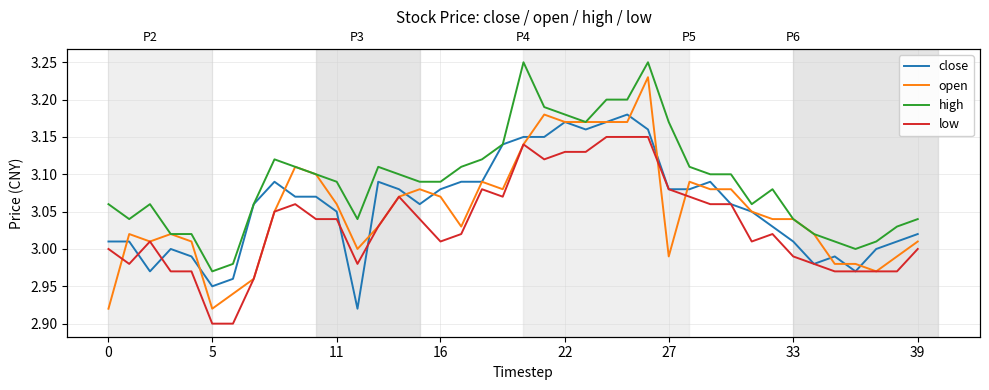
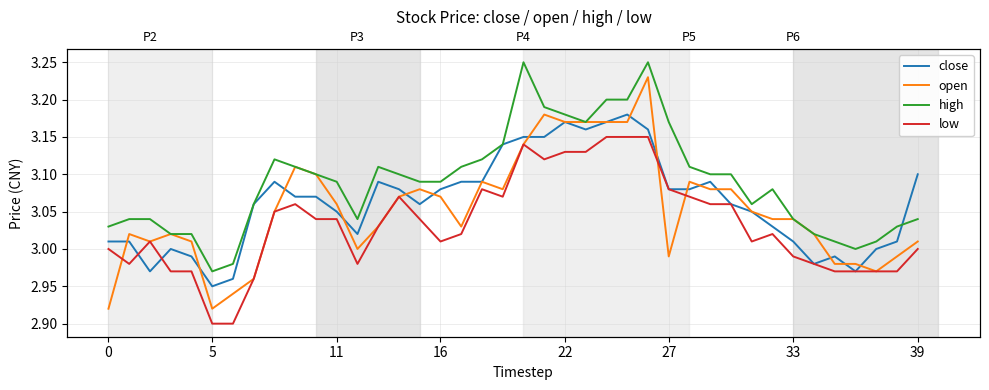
  {
    "close": {
      "0": 3.01,
      "P2": 2.97,
      "5": 2.95,
      "11": 3.05,
-     "P3": 2.92,
+     "P3": 3.02,
      "16": 3.08,
      "P4": 3.15,
      "P5": 3.08,
      "33": 3.01,
-     "39": 3.02
+     "39": 3.10
    },
    "open": {
      "0": 2.92,
      "5": 2.92,
      "11": 3.06,
      "P3": 3.00,
      "16": 3.07,
      "27": 2.99,
      "P5": 3.09,
      "39": 3.01
    },
    "high": {
-     "0": 3.06,
-     "P2": 3.06,
+     "0": 3.03,
+     "P2": 3.04,
      "5": 2.97,
      "11": 3.09,
      "P3": 3.04,
      "16": 3.09,
      "P4": 3.25,
      "22": 3.18,
      "27": 3.17,
      "P5": 3.11,
      "39": 3.04
    },
    "low": {
      "0": 3.00,
      "5": 2.90,
      "11": 3.04,
      "P3": 2.98,
      "16": 3.01,
      "22": 3.13,
      "P5": 3.07,
      "33": 2.99,
      "39": 3.00
    }
  }
